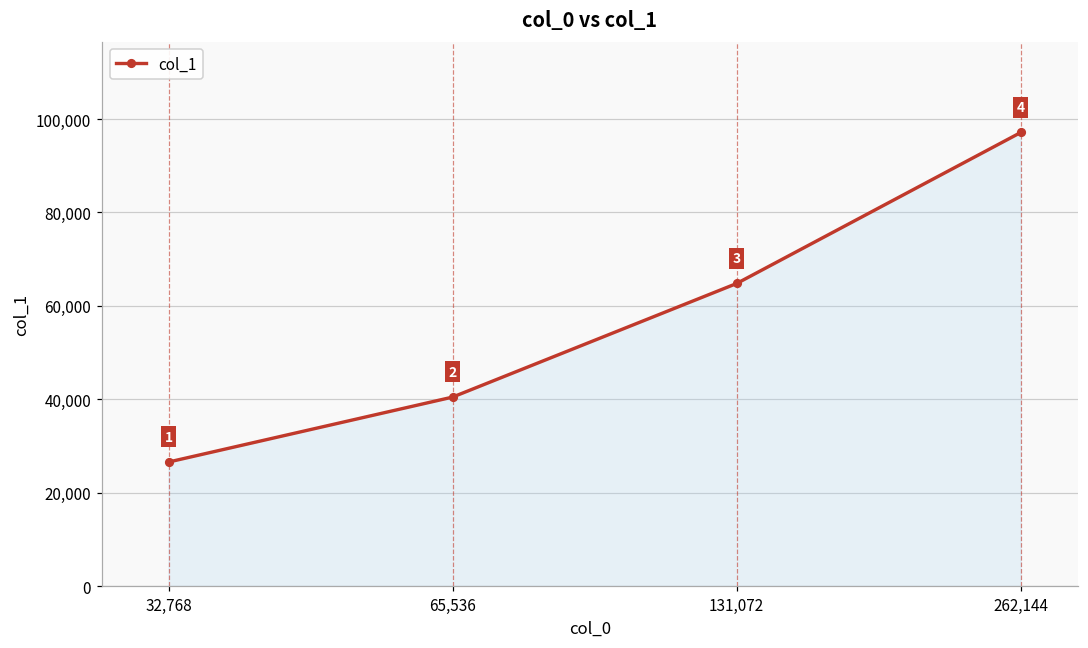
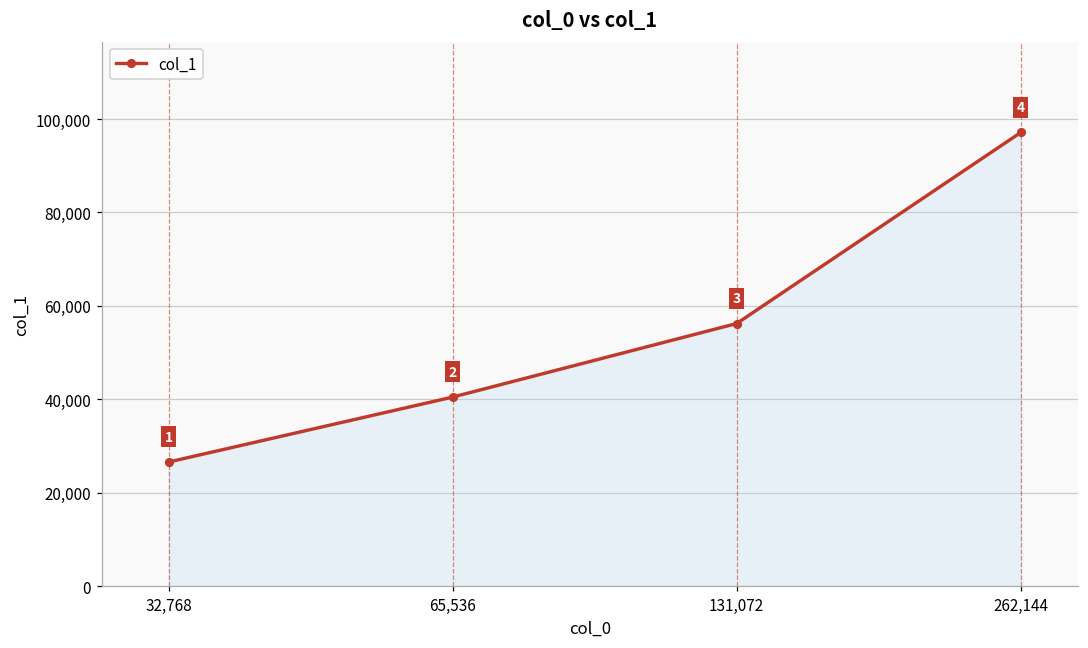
  {
-   "131,072": "65,000"
+   "131,072": "56,000"
  }
